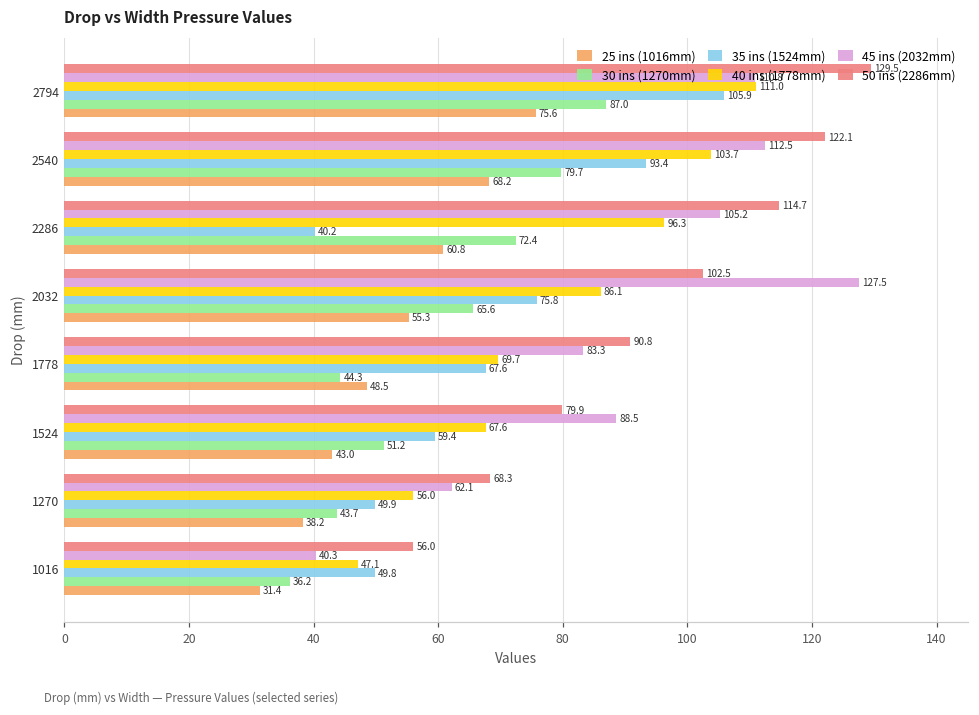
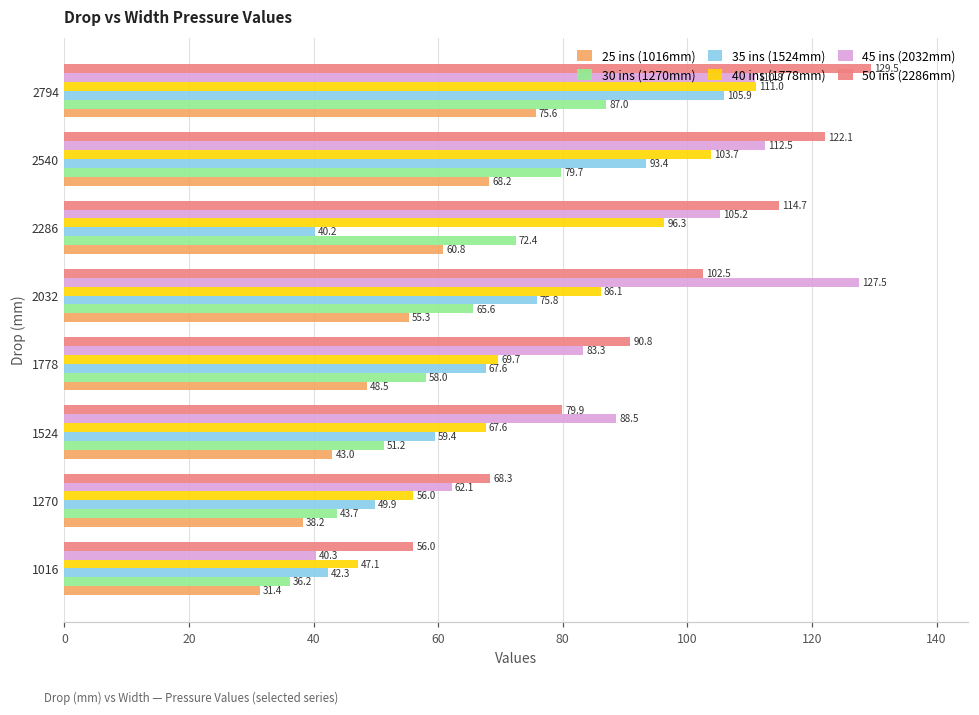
  {
    "30 ins (1270mm)": {
      "2794": 87.0,
      "2540": 79.7,
      "2286": 72.4,
      "2032": 65.6,
-     "1778": 44.3,
+     "1778": 58.0,
      "1524": 51.2,
      "1270": 43.7,
      "1016": 36.2
    },
    "35 ins (1524mm)": {
      "2794": 105.9,
      "2540": 93.4,
      "2286": 40.2,
      "2032": 75.8,
      "1778": 67.6,
      "1524": 59.4,
      "1270": 49.9,
-     "1016": 49.8
+     "1016": 42.3
    },
    "40 ins (1778mm)": {
      "2794": 111.0,
      "2540": 103.7,
      "2286": 96.3,
      "2032": 86.1,
      "1778": 69.7,
      "1524": 67.6,
      "1270": 56.0,
      "1016": 47.1
    },
    "45 ins (2032mm)": {
      "2794": 110.8,
      "2540": 112.5,
      "2286": 105.2,
      "2032": 127.5,
      "1778": 83.3,
      "1524": 88.5,
      "1270": 62.1,
      "1016": 40.3
    }
  }
